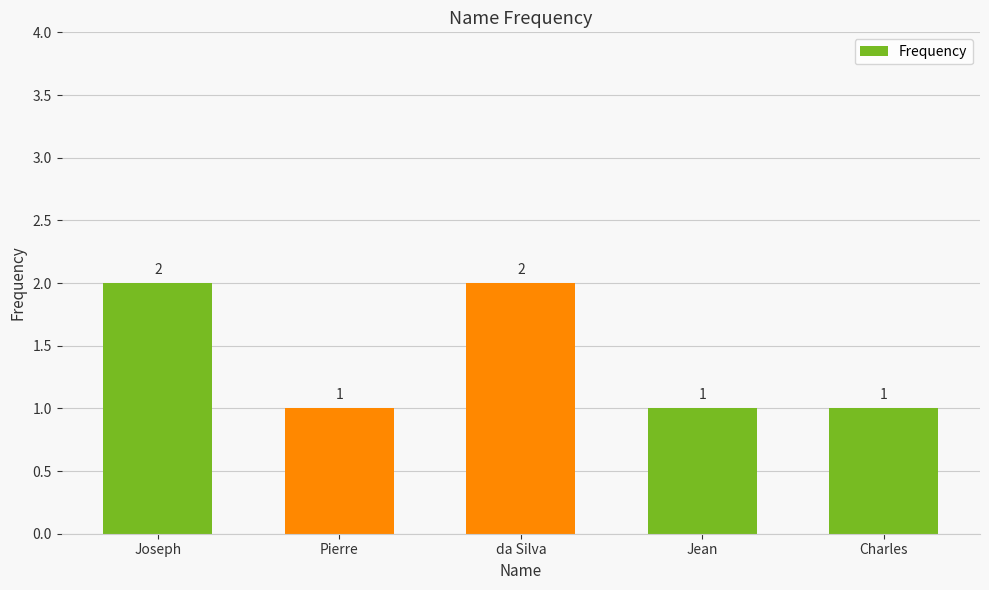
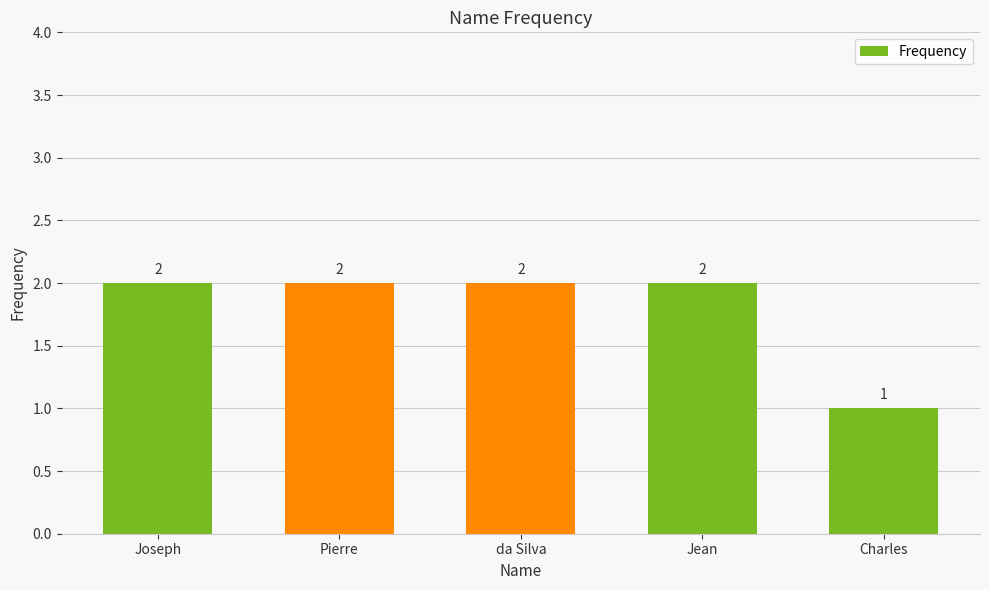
  {
    "Joseph": 2,
-   "Pierre": 1,
+   "Pierre": 2,
    "da Silva": 2,
-   "Jean": 1,
+   "Jean": 2,
    "Charles": 1
  }
